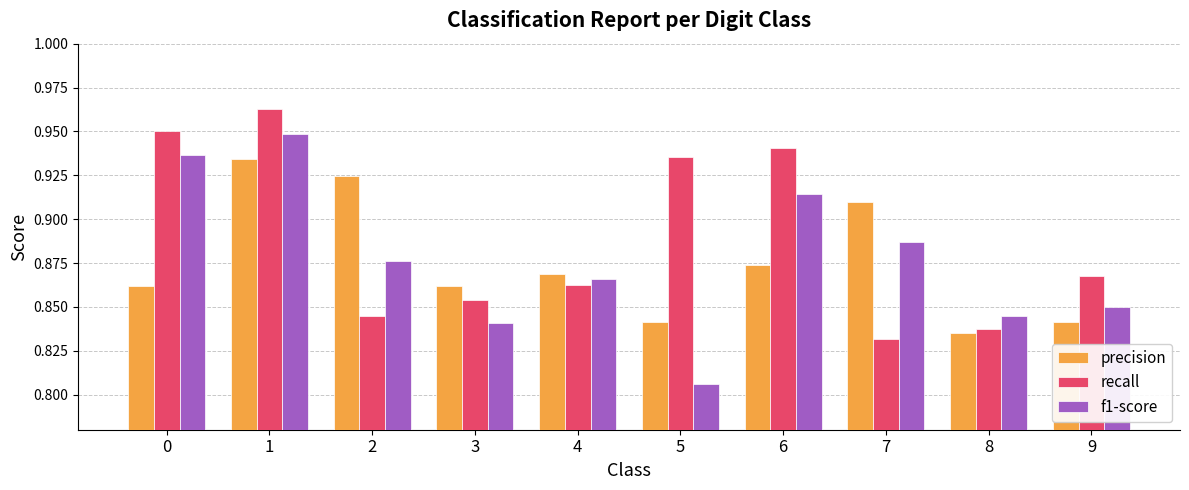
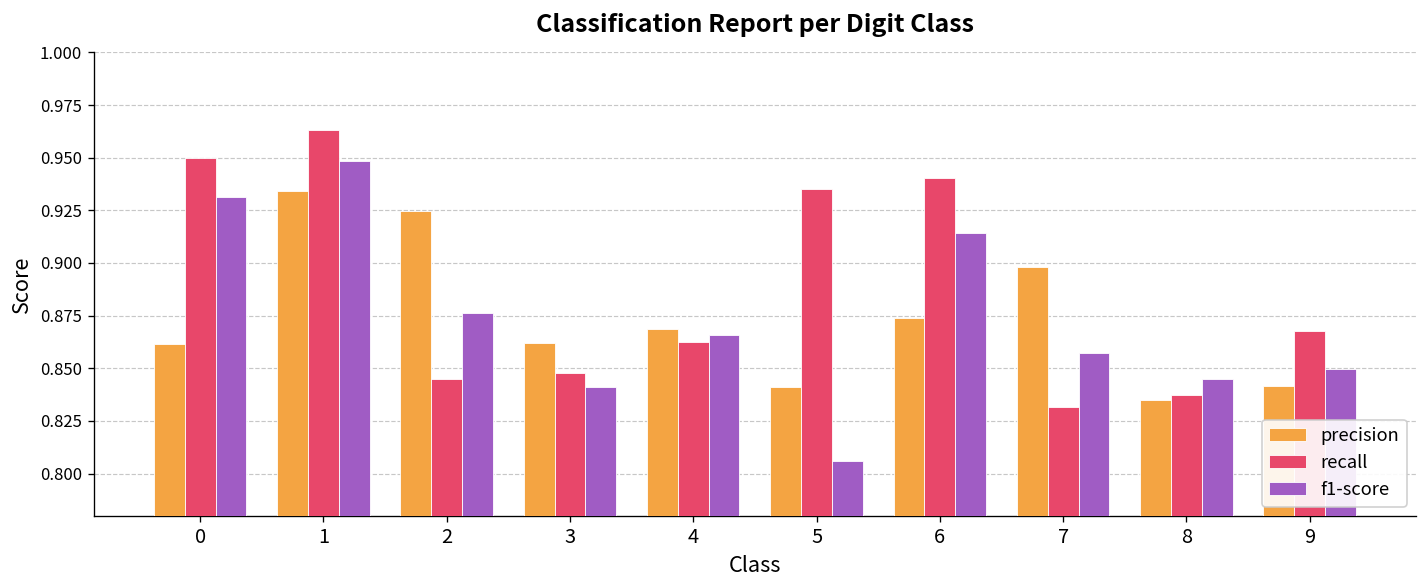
  {
    "precision": {
      "0": 0.862,
      "1": 0.934,
      "2": 0.925,
      "3": 0.862,
      "4": 0.869,
      "5": 0.841,
      "6": 0.874,
-     "7": 0.910,
+     "7": 0.898,
      "8": 0.835,
      "9": 0.842
    },
    "recall": {
      "0": 0.950,
      "1": 0.963,
      "2": 0.845,
-     "3": 0.854,
+     "3": 0.848,
      "4": 0.863,
      "5": 0.935,
      "6": 0.941,
      "7": 0.831,
      "8": 0.837,
      "9": 0.868
    },
    "f1-score": {
-     "0": 0.936,
+     "0": 0.931,
      "1": 0.948,
      "2": 0.876,
      "3": 0.841,
      "4": 0.866,
      "5": 0.806,
      "6": 0.914,
-     "7": 0.887,
+     "7": 0.857,
      "8": 0.845,
      "9": 0.850
    }
  }
